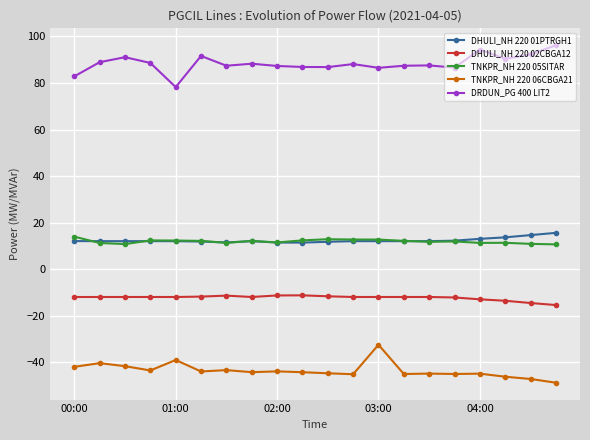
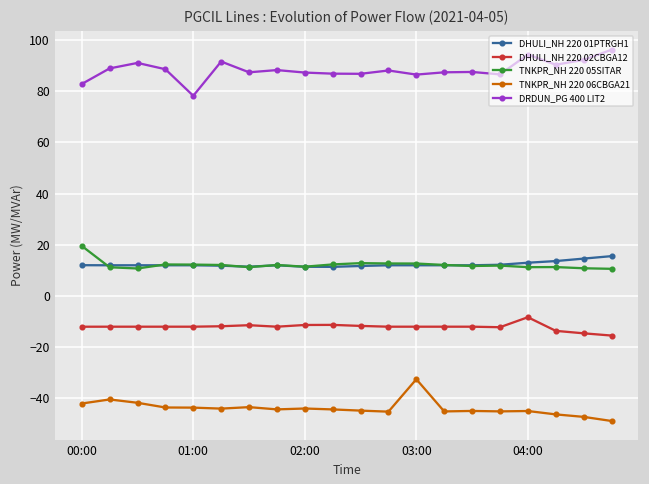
  {
    "DHULI_NH 220 01PTRGH1": {
      "00:00": 12,
      "04:00": 13
    },
    "DHULI_NH 220 02CBGA12": {
      "00:00": -12,
      "01:00": -12,
      "02:00": -11,
      "03:00": -12,
-     "04:00": -13
+     "04:00": -8
    },
    "TNKPR_NH 220 05SITAR": {
-     "00:00": 14,
+     "00:00": 20,
      "04:00": 11
    },
    "TNKPR_NH 220 06CBGA21": {
      "00:00": -42,
-     "01:00": -39,
+     "01:00": -44,
      "02:00": -44,
      "03:00": -33,
      "04:00": -45
    },
    "DRDUN_PG 400 LIT2": {
      "00:00": 83,
      "01:00": 78,
      "02:00": 87,
      "03:00": 87
    }
  }
